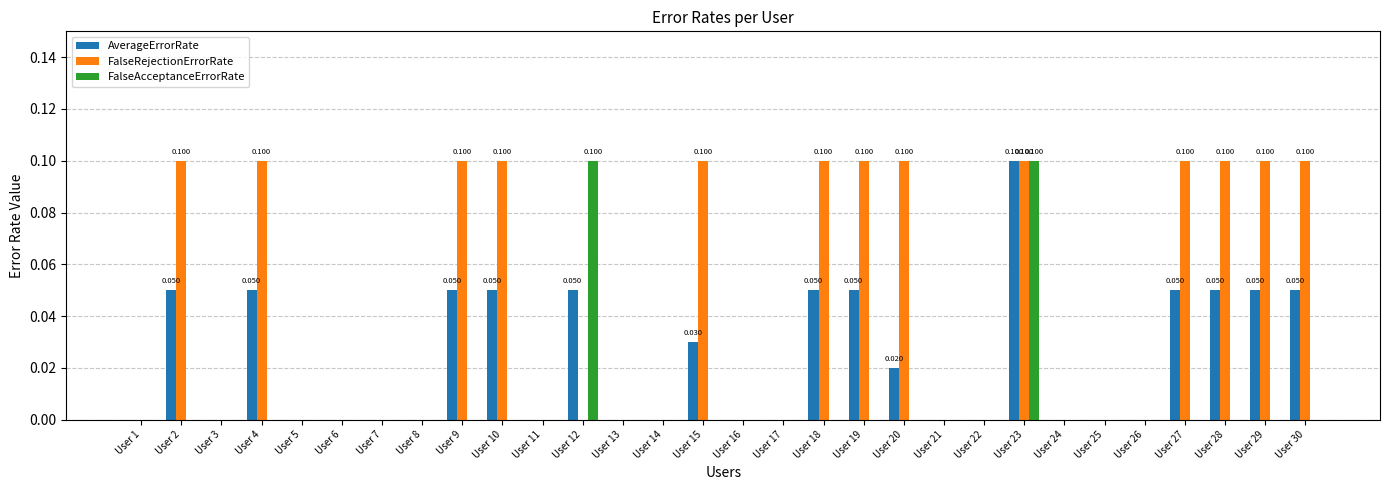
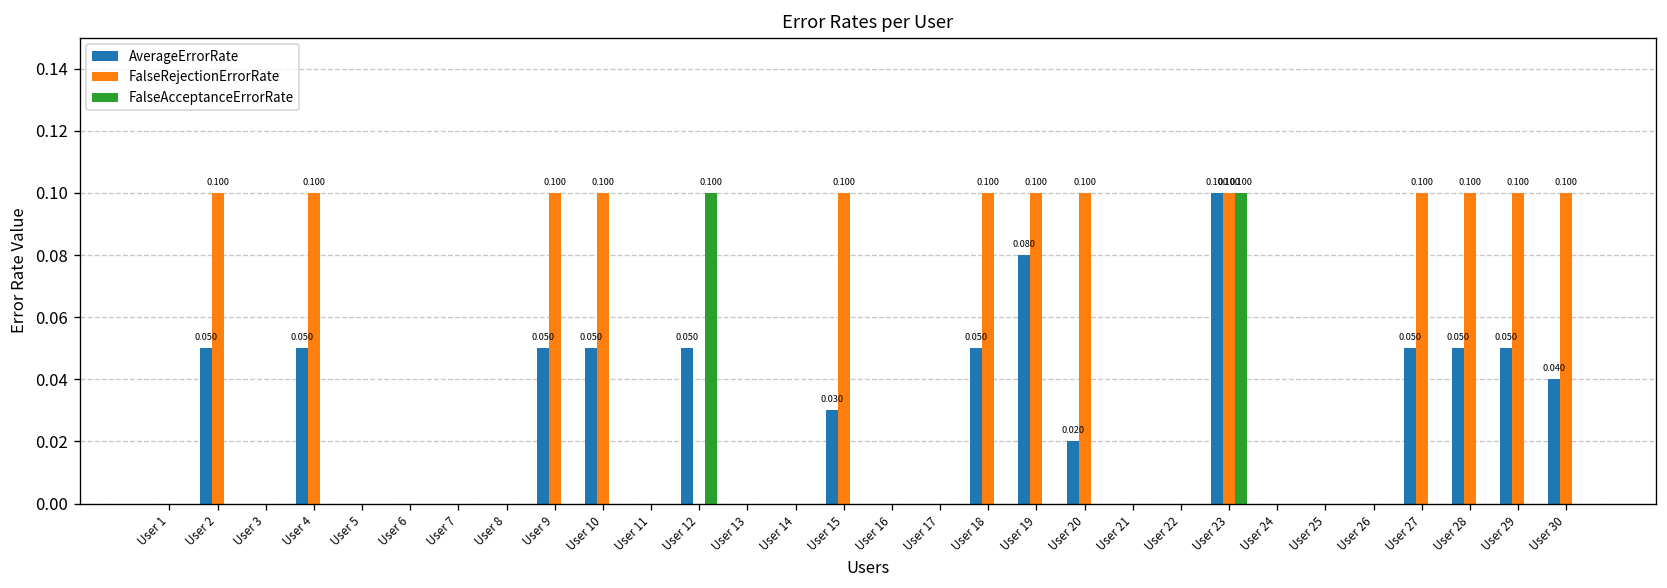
  {
    "AverageErrorRate": {
      "User 2": 0.050,
      "User 4": 0.050,
      "User 9": 0.050,
      "User 10": 0.050,
      "User 12": 0.050,
      "User 15": 0.030,
      "User 18": 0.050,
-     "User 19": 0.050,
+     "User 19": 0.080,
      "User 20": 0.020,
      "User 27": 0.050,
      "User 28": 0.050,
      "User 29": 0.050,
-     "User 30": 0.050
+     "User 30": 0.040
    },
    "FalseRejectionErrorRate": {
      "User 2": 0.100,
      "User 4": 0.100,
      "User 9": 0.100,
      "User 10": 0.100,
      "User 15": 0.100,
      "User 18": 0.100,
      "User 19": 0.100,
      "User 20": 0.100,
      "User 27": 0.100,
      "User 28": 0.100,
      "User 29": 0.100,
      "User 30": 0.100
    },
    "FalseAcceptanceErrorRate": {
      "User 12": 0.100
    }
  }
